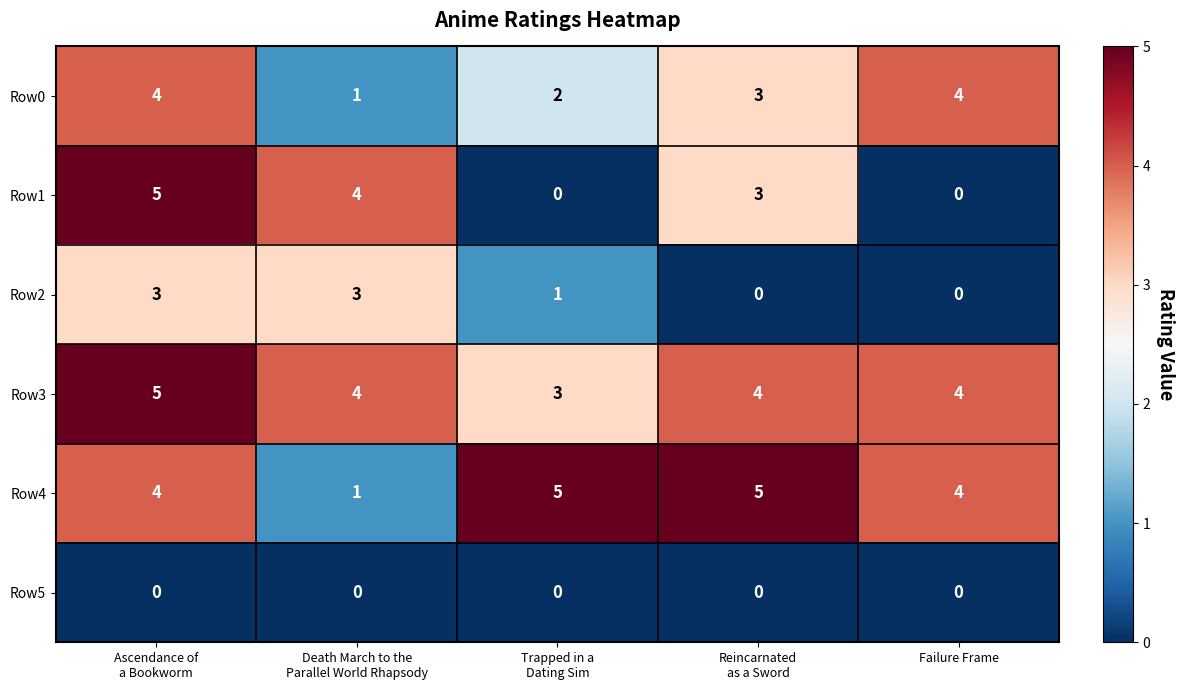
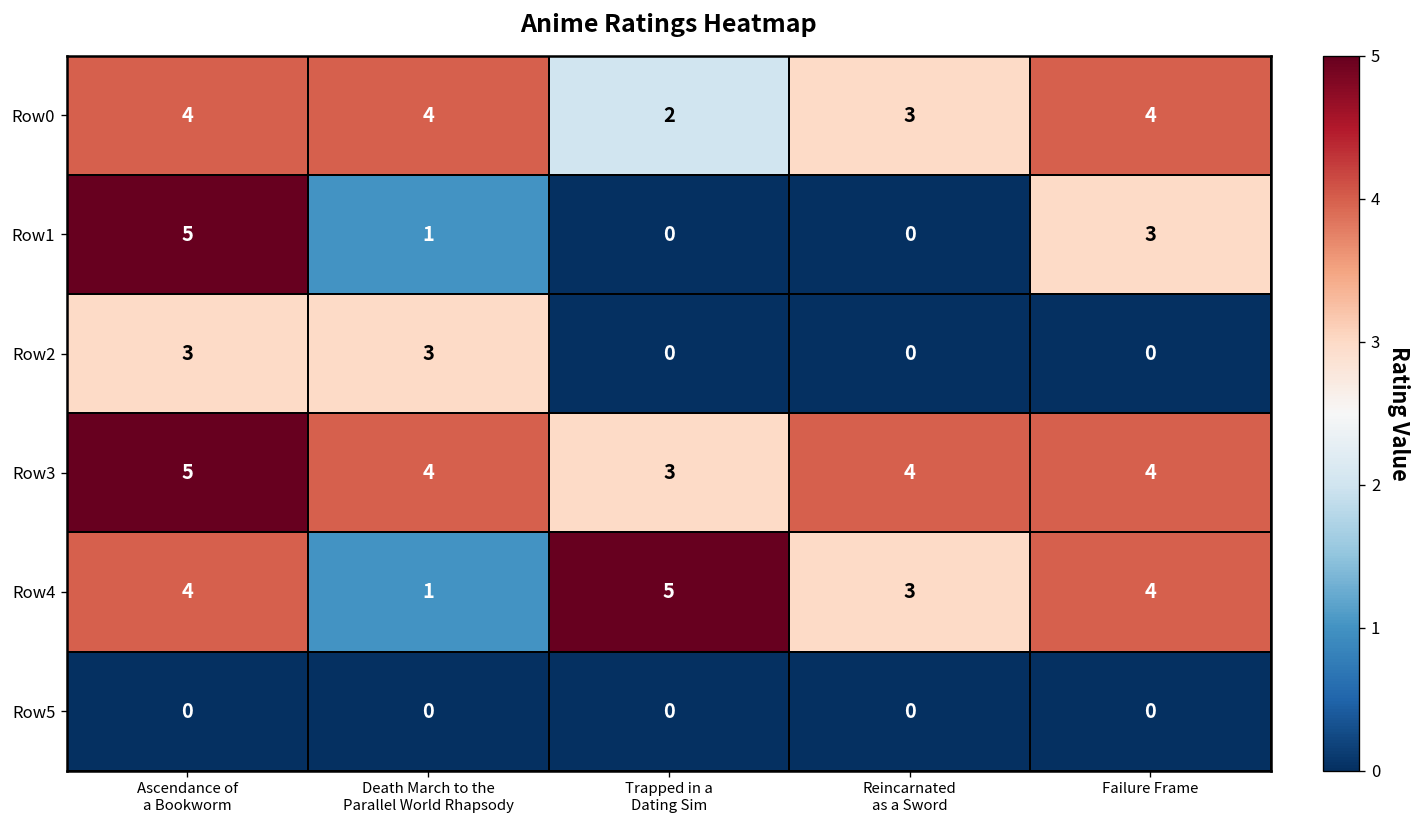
  {
    "Row0": {
      "Ascendance of a Bookworm": 4,
-     "Death March to the Parallel World Rhapsody": 1,
+     "Death March to the Parallel World Rhapsody": 4,
      "Trapped in a Dating Sim": 2,
      "Reincarnated as a Sword": 3,
      "Failure Frame": 4
    },
    "Row1": {
      "Ascendance of a Bookworm": 5,
-     "Death March to the Parallel World Rhapsody": 4,
+     "Death March to the Parallel World Rhapsody": 1,
      "Trapped in a Dating Sim": 0,
-     "Reincarnated as a Sword": 3,
-     "Failure Frame": 0
+     "Reincarnated as a Sword": 0,
+     "Failure Frame": 3
    },
    "Row2": {
      "Ascendance of a Bookworm": 3,
      "Death March to the Parallel World Rhapsody": 3,
-     "Trapped in a Dating Sim": 1,
+     "Trapped in a Dating Sim": 0,
      "Reincarnated as a Sword": 0,
      "Failure Frame": 0
    },
    "Row3": {
      "Ascendance of a Bookworm": 5,
      "Death March to the Parallel World Rhapsody": 4,
      "Trapped in a Dating Sim": 3,
      "Reincarnated as a Sword": 4,
      "Failure Frame": 4
    },
    "Row4": {
      "Ascendance of a Bookworm": 4,
      "Death March to the Parallel World Rhapsody": 1,
      "Trapped in a Dating Sim": 5,
-     "Reincarnated as a Sword": 5,
+     "Reincarnated as a Sword": 3,
      "Failure Frame": 4
    },
    "Row5": {
      "Ascendance of a Bookworm": 0,
      "Death March to the Parallel World Rhapsody": 0,
      "Trapped in a Dating Sim": 0,
      "Reincarnated as a Sword": 0,
      "Failure Frame": 0
    }
  }
